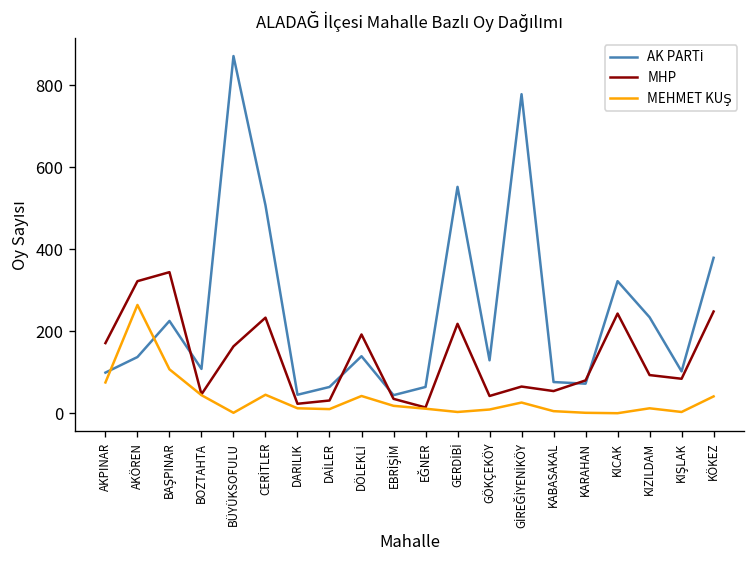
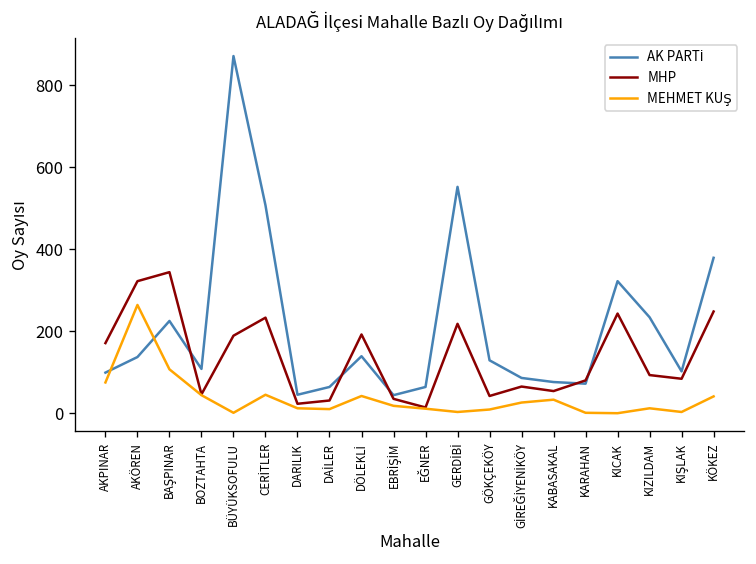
  {
    "AK PARTİ": {
      "AKPINAR": 100,
      "AKÖREN": 140,
      "BAŞPINAR": 230,
      "BOZTAHTA": 110,
      "BÜYÜKSOFULU": 870,
      "CERİTLER": 510,
      "DARILIK": 50,
      "DAİLER": 60,
      "DÖLEKLİ": 140,
      "EBRİŞİM": 40,
      "EĞNER": 60,
      "GERDİBİ": 550,
      "GÖKÇEKÖY": 130,
-     "GİREĞİYENİKÖY": 780,
+     "GİREĞİYENİKÖY": 90,
      "KABASAKAL": 80,
      "KARAHAN": 70,
      "KICAK": 320,
      "KIZILDAM": 230,
      "KIŞLAK": 100,
      "KÖKEZ": 380
    },
    "MHP": {
      "AKPINAR": 170,
      "AKÖREN": 320,
      "BAŞPINAR": 340,
-     "BÜYÜKSOFULU": 160,
+     "BÜYÜKSOFULU": 190,
      "CERİTLER": 230,
      "DARILIK": 20,
      "DAİLER": 30,
      "DÖLEKLİ": 190,
      "EBRİŞİM": 40,
      "GERDİBİ": 220,
      "GÖKÇEKÖY": 40,
      "GİREĞİYENİKÖY": 70,
      "KABASAKAL": 50,
      "KARAHAN": 80,
      "KICAK": 240,
      "KIZILDAM": 90,
      "KIŞLAK": 80,
      "KÖKEZ": 250
    },
    "MEHMET KUŞ": {
      "AKPINAR": 80,
      "AKÖREN": 260,
      "BAŞPINAR": 110,
      "BÜYÜKSOFULU": 0,
      "CERİTLER": 50,
      "DARILIK": 10,
      "DAİLER": 10,
      "DÖLEKLİ": 40,
      "EBRİŞİM": 20,
      "GERDİBİ": 0,
      "GÖKÇEKÖY": 10,
      "GİREĞİYENİKÖY": 30,
-     "KABASAKAL": 10,
+     "KABASAKAL": 30,
      "KARAHAN": 0,
      "KICAK": 0,
      "KIZILDAM": 10,
      "KIŞLAK": 0,
      "KÖKEZ": 40
    }
  }
